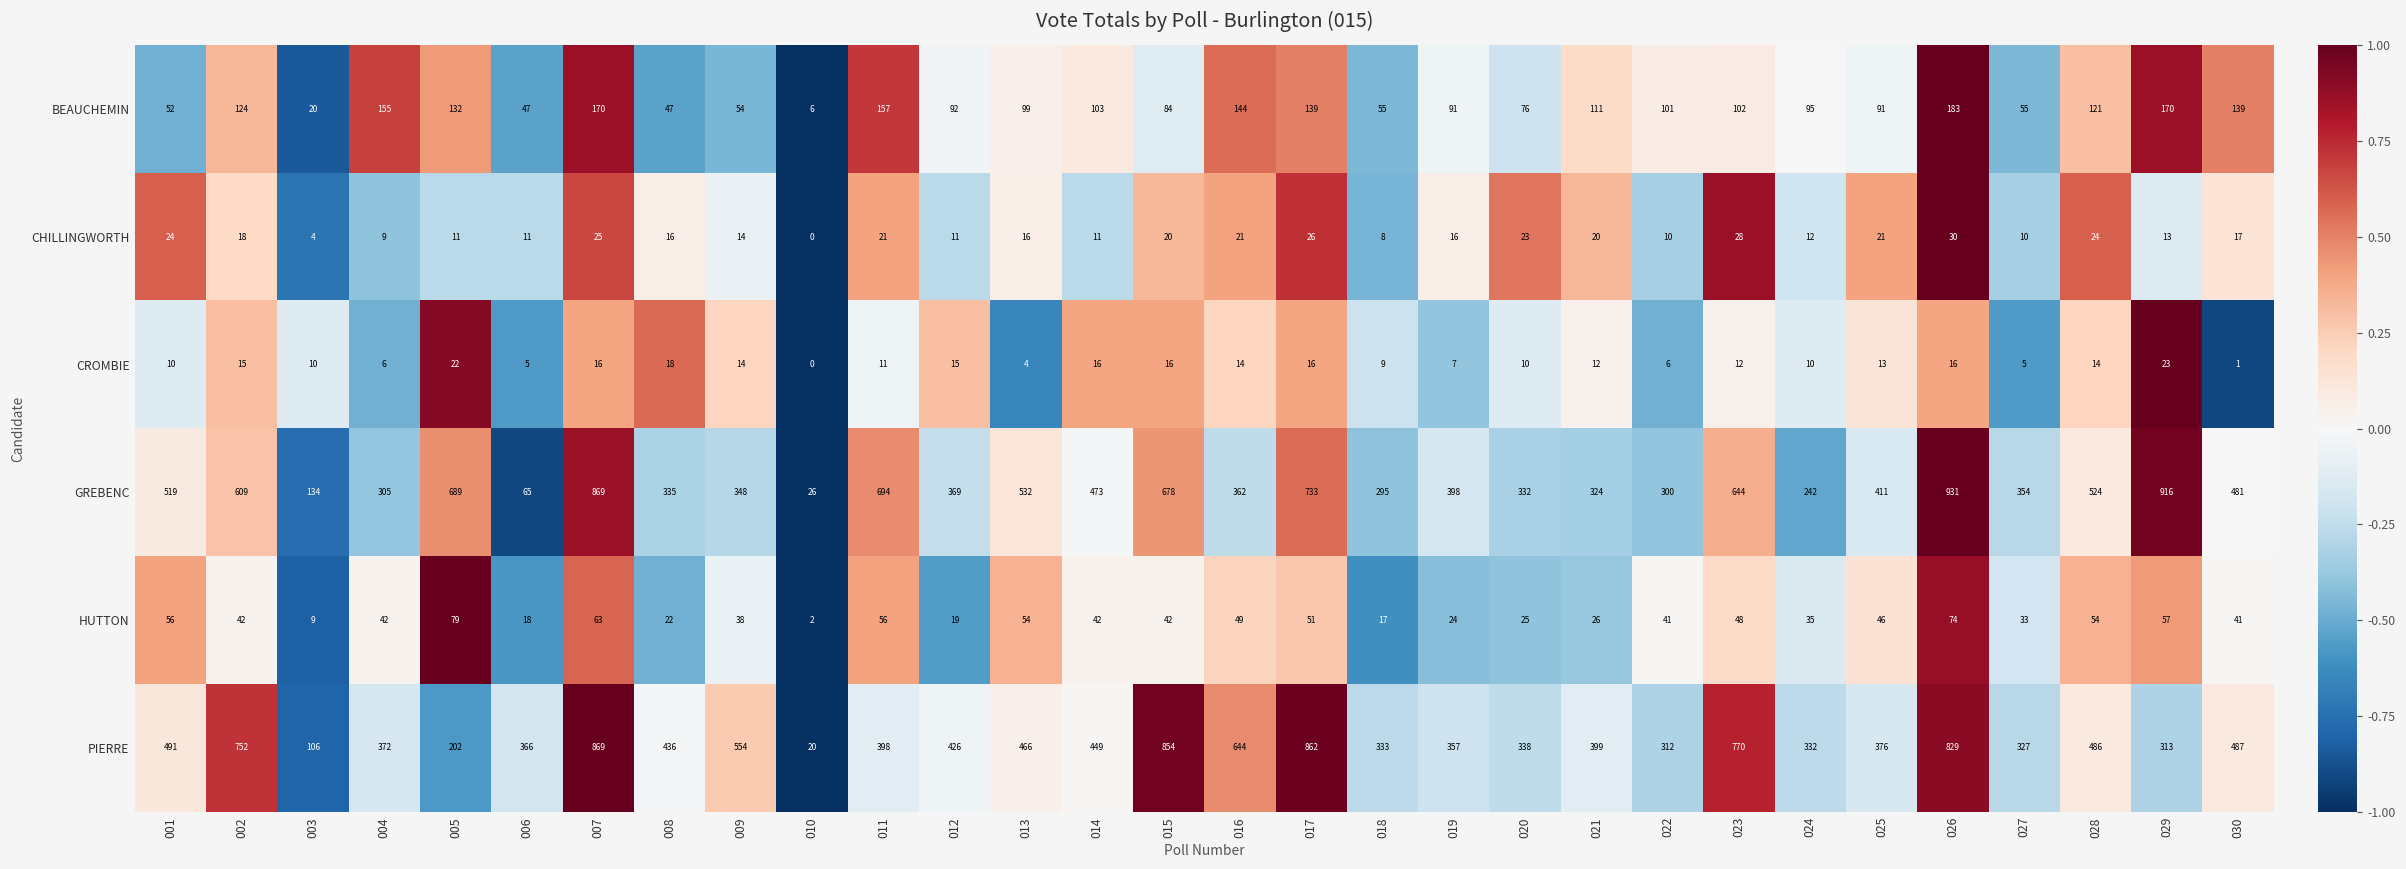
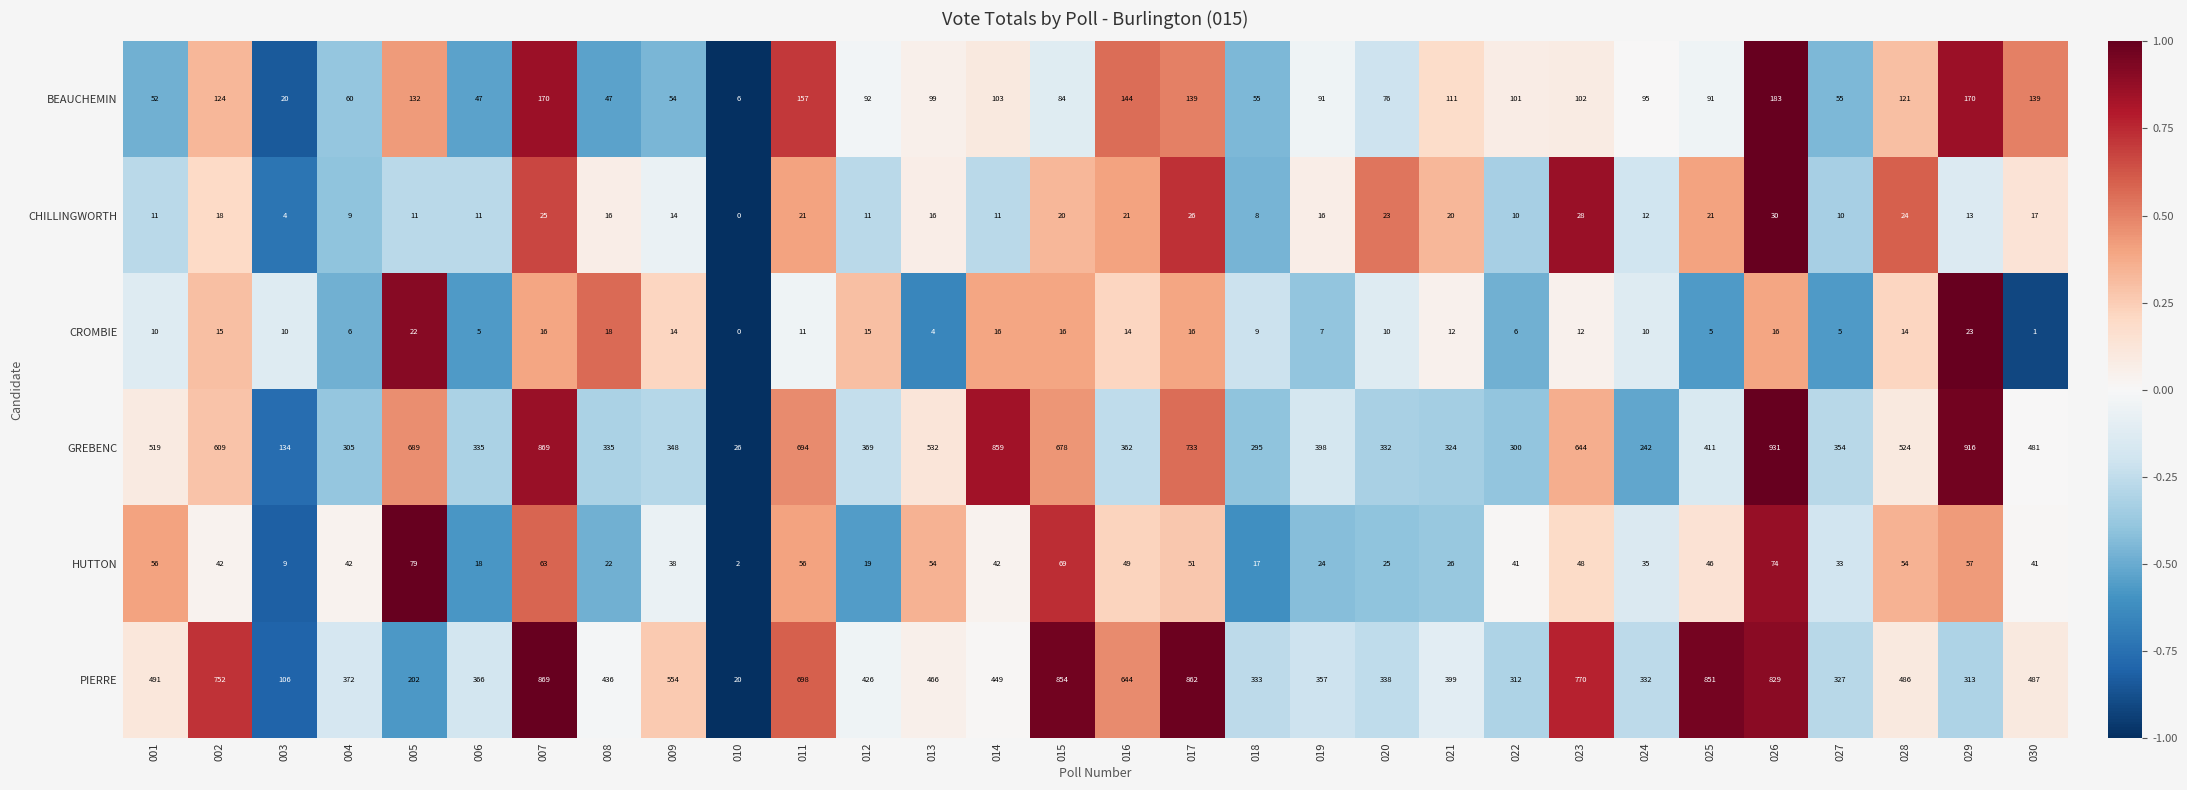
  {
    "BEAUCHEMIN": {
      "001": 52,
      "002": 124,
      "003": 20,
-     "004": 155,
+     "004": 60,
      "005": 132,
      "006": 47,
      "007": 170,
      "008": 47,
      "009": 54,
      "010": 6,
      "011": 157,
      "012": 92,
      "013": 99,
      "014": 103,
      "015": 84,
      "016": 144,
      "017": 139,
      "018": 55,
      "019": 91,
      "020": 76,
      "021": 111,
      "022": 101,
      "023": 102,
      "024": 95,
      "025": 91,
      "026": 183,
      "027": 55,
      "028": 121,
      "029": 170,
      "030": 139
    },
    "CHILLINGWORTH": {
-     "001": 24,
+     "001": 11,
      "002": 18,
      "003": 4,
      "004": 9,
      "005": 11,
      "006": 11,
      "007": 25,
      "008": 16,
      "009": 14,
      "010": 0,
      "011": 21,
      "012": 11,
      "013": 16,
      "014": 11,
      "015": 20,
      "016": 21,
      "017": 26,
      "018": 8,
      "019": 16,
      "020": 23,
      "021": 20,
      "022": 10,
      "023": 28,
      "024": 12,
      "025": 21,
      "026": 30,
      "027": 10,
      "028": 24,
      "029": 13,
      "030": 17
    },
    "CROMBIE": {
      "001": 10,
      "002": 15,
      "003": 10,
      "004": 6,
      "005": 22,
      "006": 5,
      "007": 16,
      "008": 18,
      "009": 14,
      "010": 0,
      "011": 11,
      "012": 15,
      "013": 4,
      "014": 16,
      "015": 16,
      "016": 14,
      "017": 16,
      "018": 9,
      "019": 7,
      "020": 10,
      "021": 12,
      "022": 6,
      "023": 12,
      "024": 10,
-     "025": 13,
+     "025": 5,
      "026": 16,
      "027": 5,
      "028": 14,
      "029": 23,
      "030": 1
    },
    "GREBENC": {
      "001": 519,
      "002": 609,
      "003": 134,
      "004": 305,
      "005": 689,
-     "006": 65,
+     "006": 335,
      "007": 869,
      "008": 335,
      "009": 348,
      "010": 26,
      "011": 694,
      "012": 369,
      "013": 532,
-     "014": 473,
+     "014": 859,
      "015": 678,
      "016": 362,
      "017": 733,
      "018": 295,
      "019": 398,
      "020": 332,
      "021": 324,
      "022": 300,
      "023": 644,
      "024": 242,
      "025": 411,
      "026": 931,
      "027": 354,
      "028": 524,
      "029": 916,
      "030": 481
    },
    "HUTTON": {
      "001": 56,
      "002": 42,
      "003": 9,
      "004": 42,
      "005": 79,
      "006": 18,
      "007": 63,
      "008": 22,
      "009": 38,
      "010": 2,
      "011": 56,
      "012": 19,
      "013": 54,
      "014": 42,
-     "015": 42,
+     "015": 69,
      "016": 49,
      "017": 51,
      "018": 17,
      "019": 24,
      "020": 25,
      "021": 26,
      "022": 41,
      "023": 48,
      "024": 35,
      "025": 46,
      "026": 74,
      "027": 33,
      "028": 54,
      "029": 57,
      "030": 41
    },
    "PIERRE": {
      "001": 491,
      "002": 752,
      "003": 106,
      "004": 372,
      "005": 202,
      "006": 366,
      "007": 869,
      "008": 436,
      "009": 554,
      "010": 20,
-     "011": 398,
+     "011": 698,
      "012": 426,
      "013": 466,
      "014": 449,
      "015": 854,
      "016": 644,
      "017": 862,
      "018": 333,
      "019": 357,
      "020": 338,
      "021": 399,
      "022": 312,
      "023": 770,
      "024": 332,
-     "025": 376,
+     "025": 851,
      "026": 829,
      "027": 327,
      "028": 486,
      "029": 313,
      "030": 487
    }
  }
